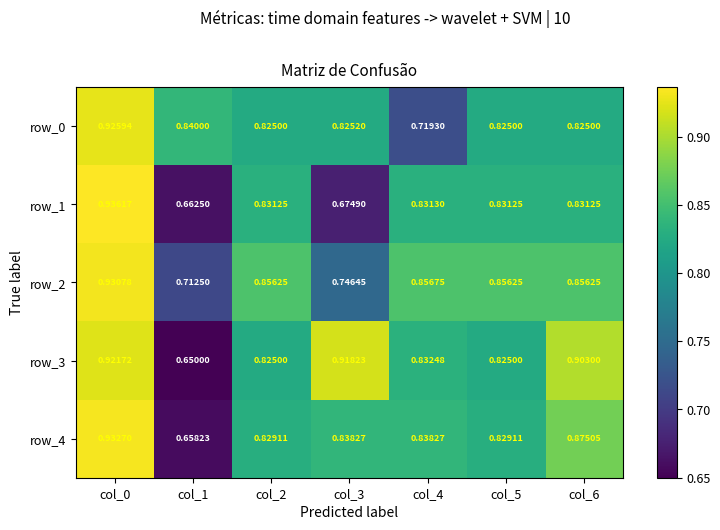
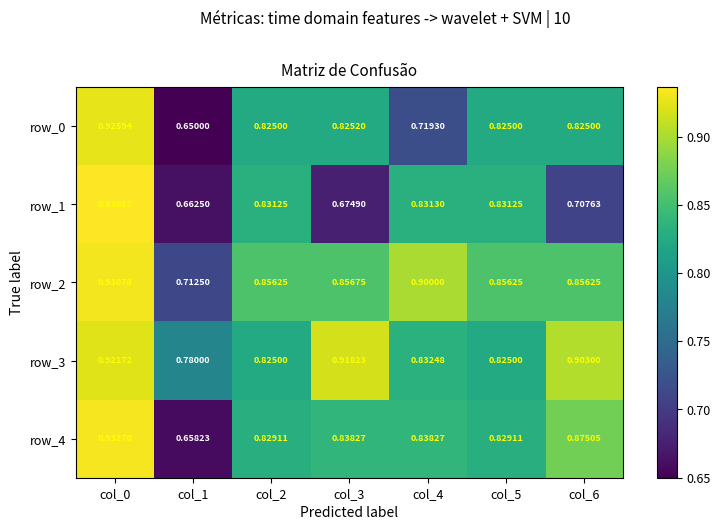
  {
    "row_0": {
-     "col_1": 0.84000,
+     "col_1": 0.65000,
      "col_2": 0.82500,
      "col_3": 0.82520,
      "col_4": 0.71930,
      "col_5": 0.82500,
      "col_6": 0.82500
    },
    "row_1": {
      "col_1": 0.66250,
      "col_2": 0.83125,
      "col_3": 0.67490,
      "col_4": 0.83130,
      "col_5": 0.83125,
-     "col_6": 0.83125
+     "col_6": 0.70763
    },
    "row_2": {
      "col_1": 0.71250,
      "col_2": 0.85625,
-     "col_3": 0.74645,
-     "col_4": 0.85675,
+     "col_3": 0.85675,
+     "col_4": 0.90000,
      "col_5": 0.85625,
      "col_6": 0.85625
    },
    "row_3": {
-     "col_1": 0.65000,
+     "col_1": 0.78000,
      "col_2": 0.82500,
      "col_4": 0.83248,
      "col_5": 0.82500,
      "col_6": 0.90300
    },
    "row_4": {
      "col_1": 0.65823,
      "col_2": 0.82911,
      "col_3": 0.83827,
      "col_4": 0.83827,
      "col_5": 0.82911,
      "col_6": 0.87505
    }
  }
